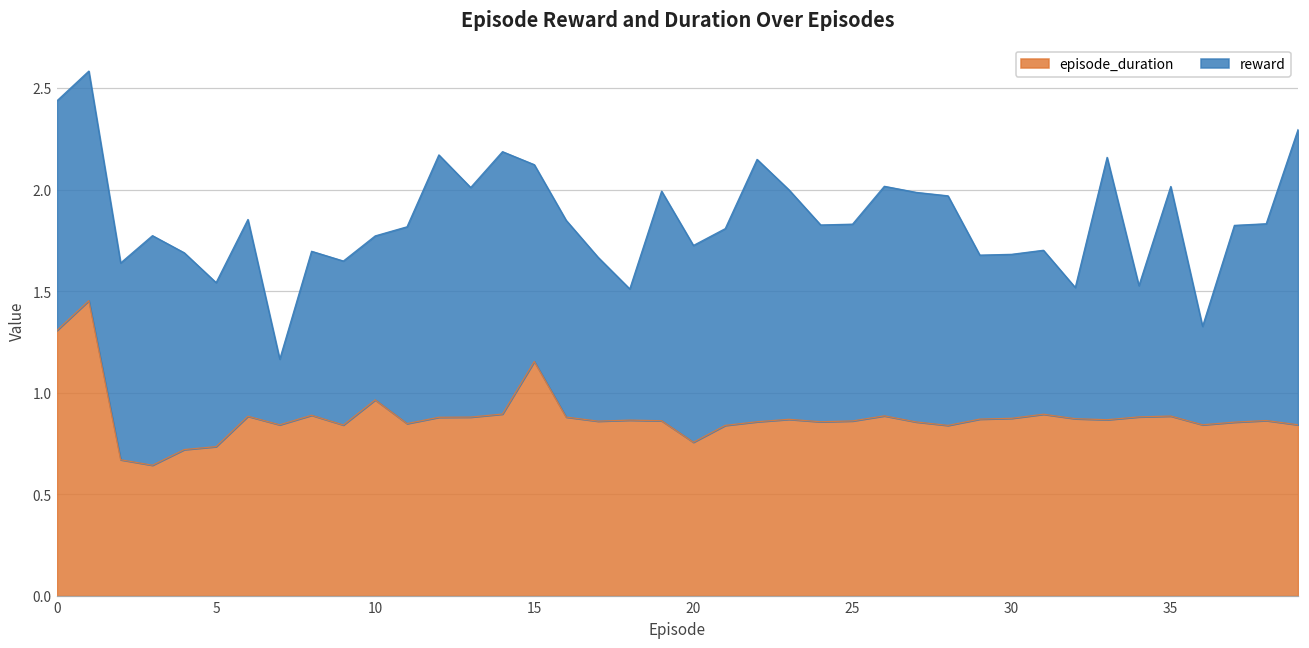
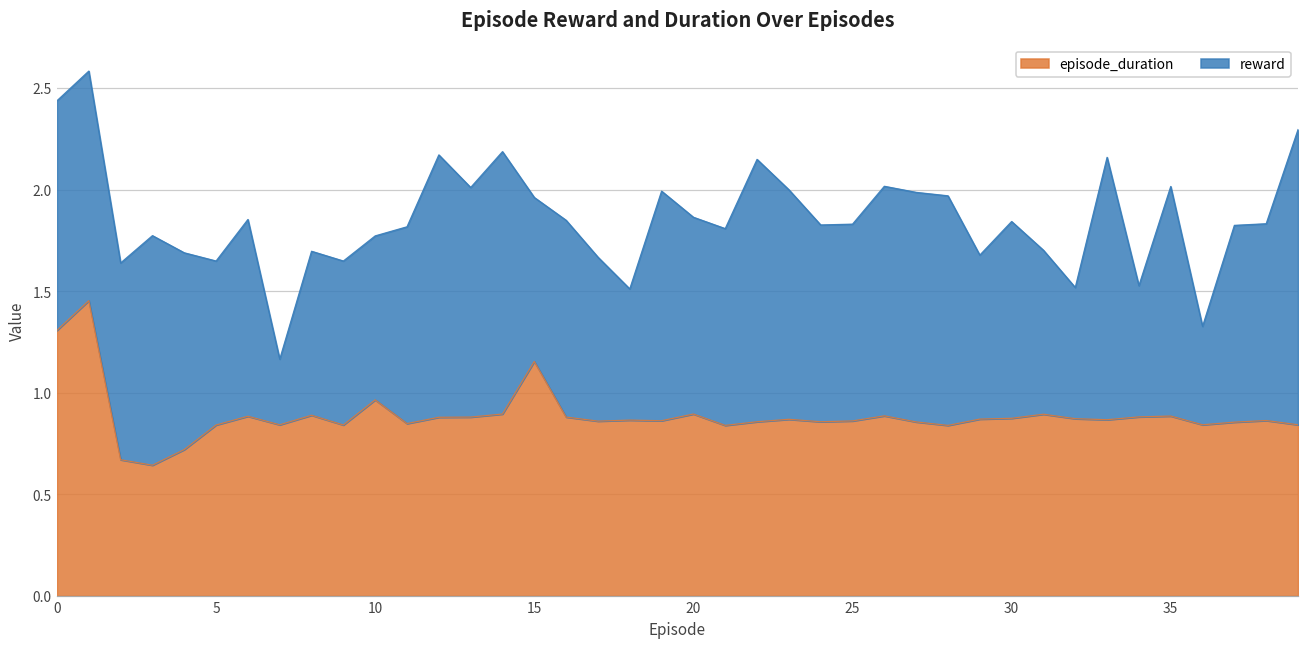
  {
    "episode_duration": {
      "0": 1.31,
-     "5": 0.73,
+     "5": 0.84,
      "10": 0.96,
      "15": 1.15,
-     "20": 0.76,
+     "20": 0.90,
      "25": 0.86,
      "30": 0.87,
      "35": 0.89
    },
    "reward": {
      "0": 1.13,
      "5": 0.81,
      "10": 0.81,
-     "15": 0.97,
+     "15": 0.81,
      "20": 0.97,
      "25": 0.97,
-     "30": 0.81,
+     "30": 0.97,
      "35": 1.13
    }
  }
